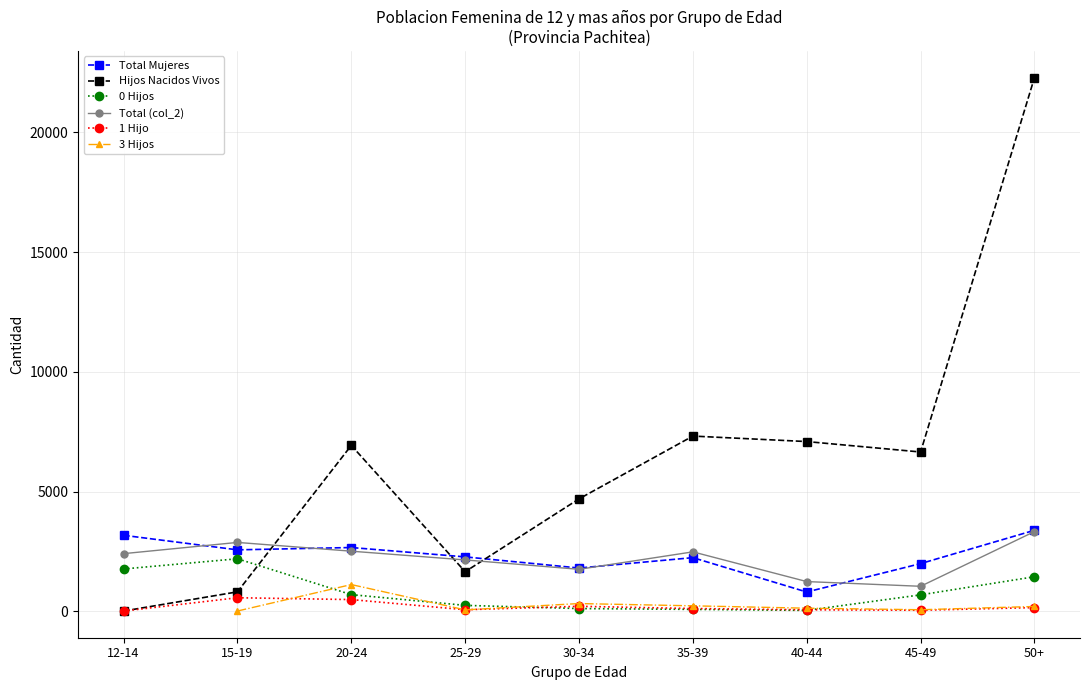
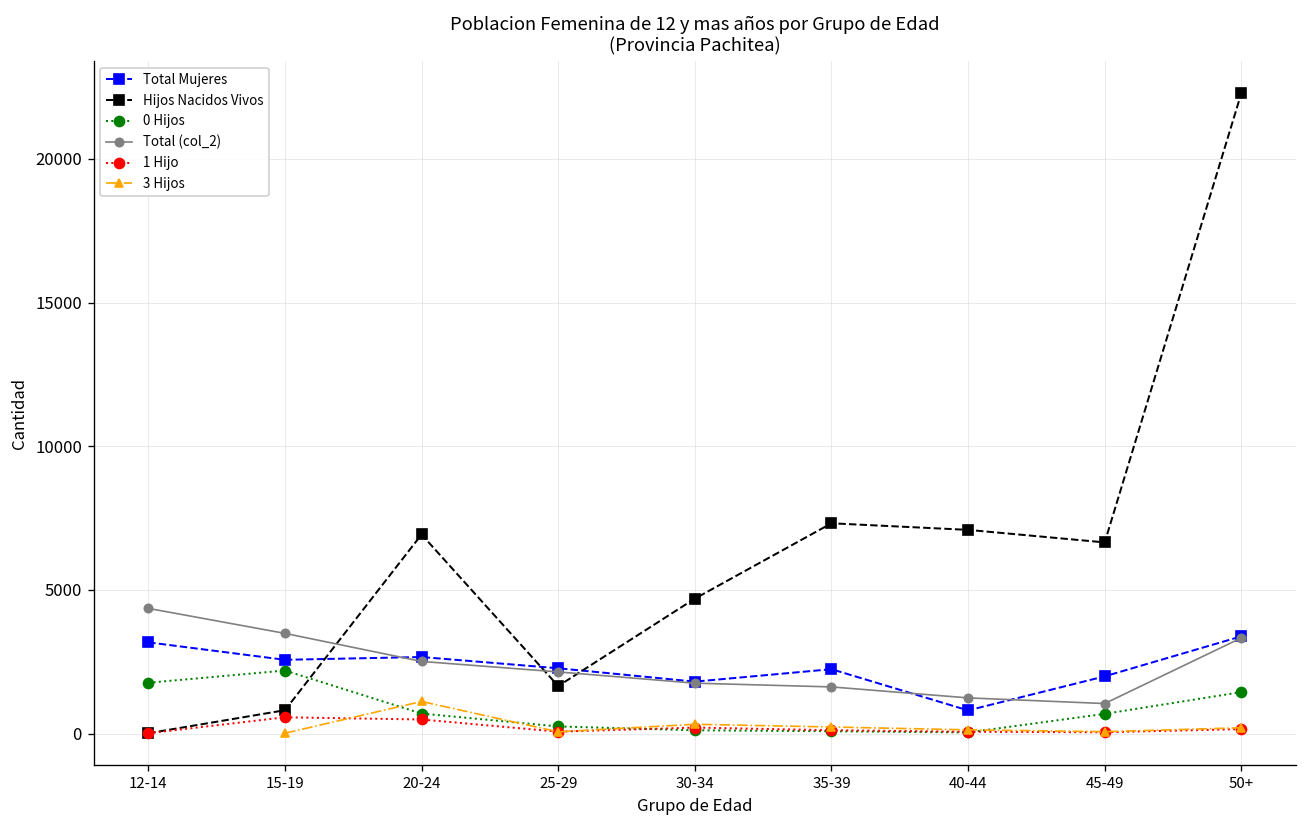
  {
    "Total Mujeres": {
      "12-14": 3200,
      "15-19": 2600,
      "20-24": 2700,
      "25-29": 2300,
      "35-39": 2200,
      "40-44": 800,
      "45-49": 2000
    },
    "Hijos Nacidos Vivos": {
      "15-19": 800,
      "20-24": 6900,
      "25-29": 1700,
      "30-34": 4700,
      "35-39": 7300,
      "40-44": 7100,
      "45-49": 6700,
      "50+": 22300
    },
    "0 Hijos": {
      "12-14": 1800,
      "15-19": 2200,
      "20-24": 700,
      "25-29": 200,
      "45-49": 700,
      "50+": 1400
    },
    "Total (col_2)": {
-     "12-14": 2400,
-     "15-19": 2900,
+     "12-14": 4400,
+     "15-19": 3500,
      "20-24": 2500,
      "25-29": 2100,
-     "35-39": 2500,
+     "35-39": 1600,
      "40-44": 1200,
      "45-49": 1000
    },
    "1 Hijo": {
      "15-19": 600,
      "20-24": 500
    },
    "3 Hijos": {
      "15-19": 0,
      "20-24": 1100,
      "30-34": 300,
      "35-39": 200
    }
  }
